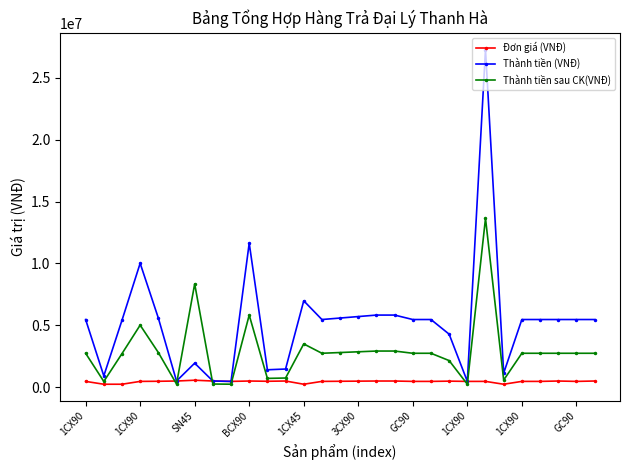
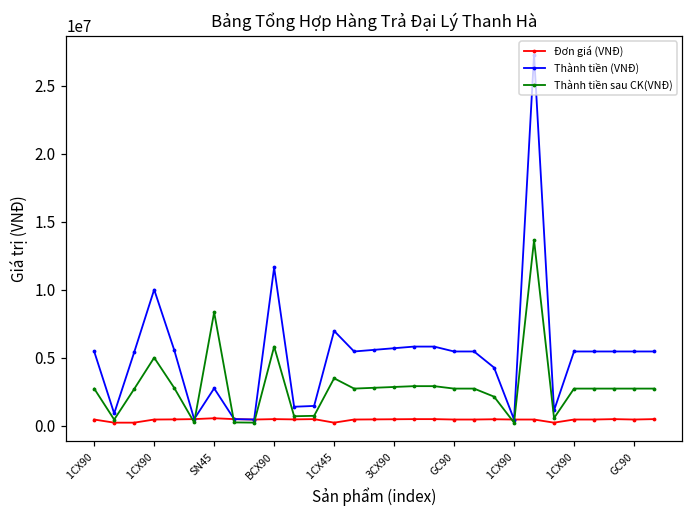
  {
    "Đơn giá (VNĐ)": {
      "SN45": 600000
    },
    "Thành tiền (VNĐ)": {
-     "SN45": 1900000
+     "SN45": 2800000
    },
    "Thành tiền sau CK(VNĐ)": {
      "SN45": 8300000
    }
  }
